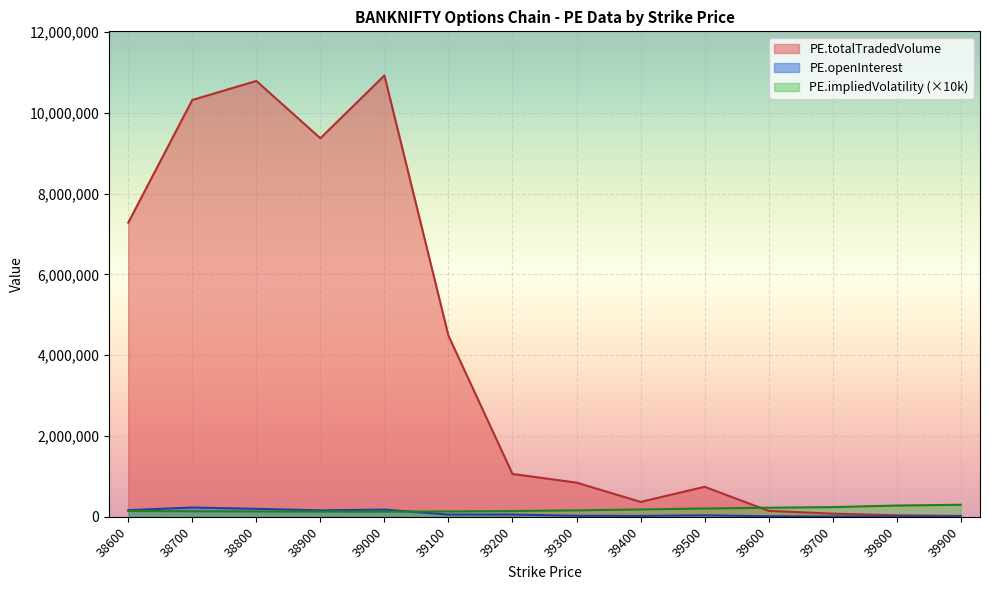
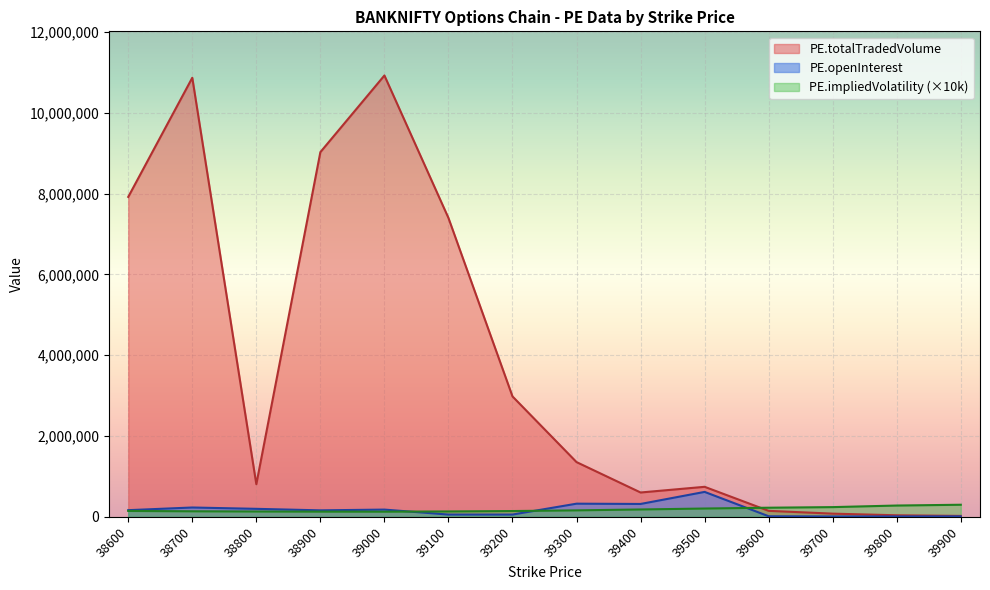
  {
    "PE.totalTradedVolume": {
-     "38600": "7,300,000",
-     "38700": "10,300,000",
-     "38800": "10,800,000",
-     "38900": "9,400,000",
+     "38600": "7,900,000",
+     "38700": "10,900,000",
+     "38800": "800,000",
+     "38900": "9,000,000",
      "39000": "10,900,000",
-     "39100": "4,500,000",
-     "39200": "1,100,000",
-     "39300": "800,000",
-     "39400": "400,000",
+     "39100": "7,400,000",
+     "39200": "3,000,000",
+     "39300": "1,400,000",
+     "39400": "600,000",
      "39500": "700,000",
      "39600": "100,000",
      "39700": "100,000"
    },
    "PE.openInterest": {
      "38700": "200,000",
      "38800": "200,000",
      "39100": "100,000",
      "39200": "100,000",
-     "39300": "0",
-     "39400": "0",
-     "39500": "0",
+     "39300": "300,000",
+     "39400": "300,000",
+     "39500": "600,000",
      "39600": "0",
      "39700": "0"
    },
    "PE.impliedVolatility (×10k)": {
      "38700": "100,000",
      "38800": "100,000",
      "39100": "100,000",
      "39200": "100,000",
      "39300": "200,000",
      "39400": "200,000",
      "39500": "200,000",
      "39600": "200,000",
      "39700": "200,000",
      "39800": "300,000",
      "39900": "300,000"
    }
  }
